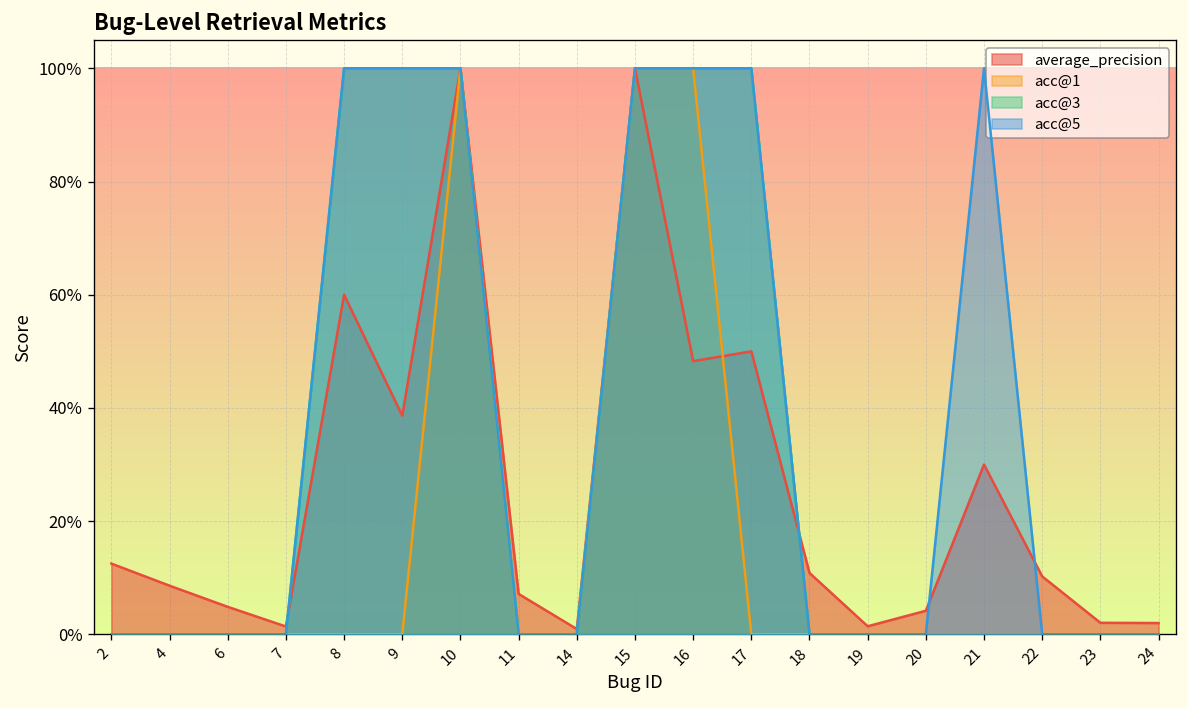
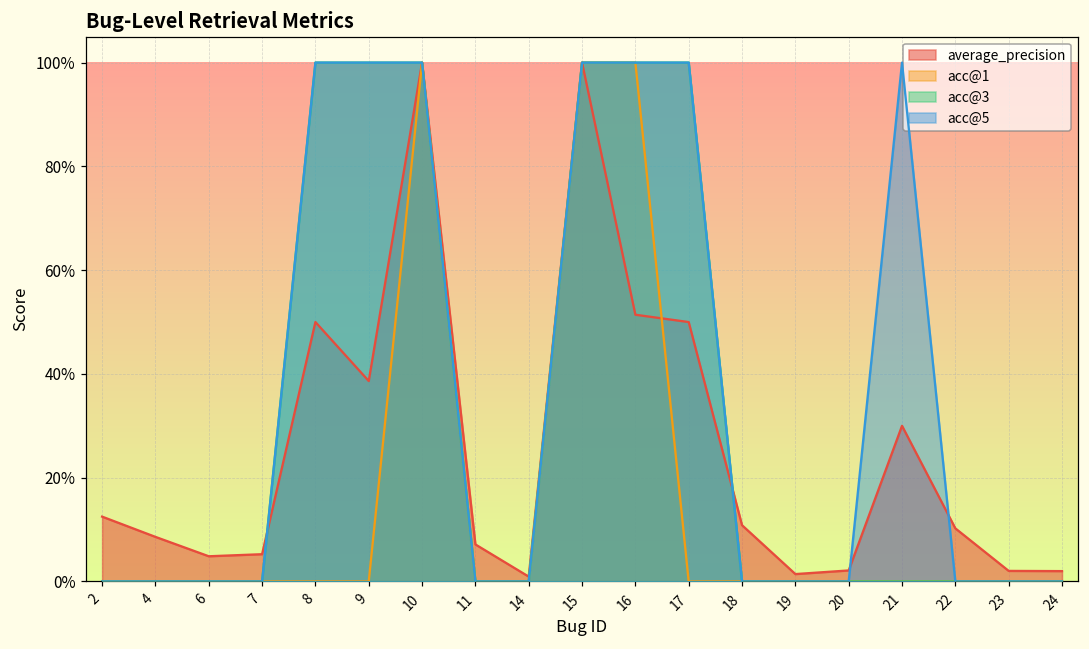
  {
    "average_precision": {
      "2": "13%",
      "4": "9%",
      "6": "5%",
-     "7": "1%",
-     "8": "60%",
+     "7": "5%",
+     "8": "50%",
      "9": "39%",
      "11": "7%",
      "14": "1%",
-     "16": "48%",
+     "16": "51%",
      "17": "50%",
      "18": "11%",
      "19": "1%",
-     "20": "4%",
+     "20": "2%",
      "21": "30%",
      "22": "10%",
      "23": "2%",
      "24": "2%"
    },
    "acc@1": {
      "8": "0%",
      "9": "0%",
      "17": "0%"
    },
    "acc@5": {
      "21": "100%"
    }
  }
